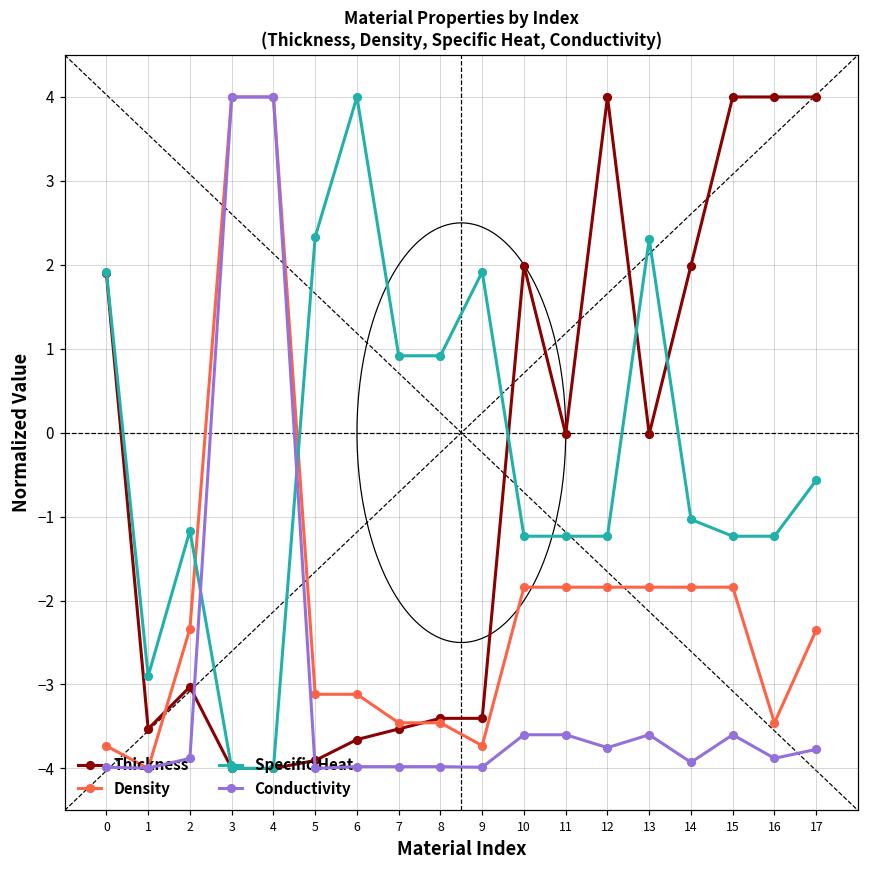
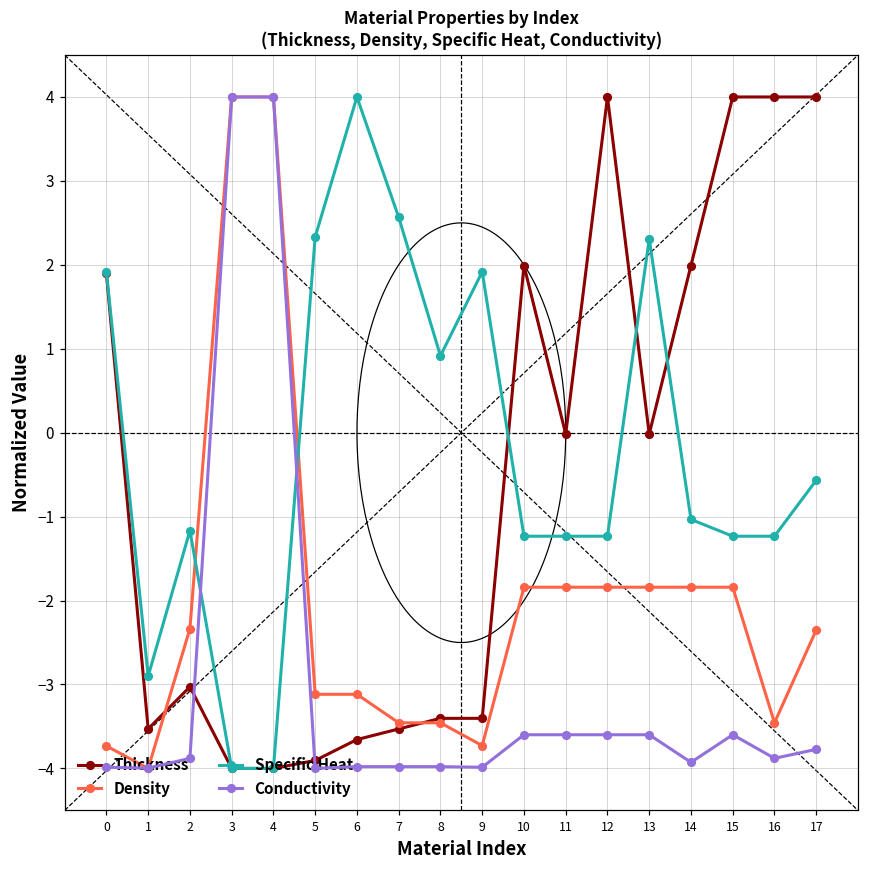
  {
    "Thickness": {
      "1": -3.5,
      "2": -3.0,
      "5": -3.9,
      "6": -3.7,
      "7": -3.5,
      "8": -3.4,
      "9": -3.4,
      "12": 4.0,
      "13": 0.0,
      "14": 2.0,
      "15": 4.0,
      "16": 4.0,
      "17": 4.0
    },
    "Density": {
      "0": -3.7,
      "2": -2.3,
      "5": -3.1,
      "6": -3.1,
      "7": -3.5,
      "8": -3.5,
      "9": -3.7,
      "10": -1.8,
      "11": -1.8,
      "12": -1.8,
      "13": -1.8,
      "14": -1.8,
      "15": -1.8,
      "16": -3.5,
      "17": -2.4
    },
    "Specific Heat": {
      "1": -2.9,
      "2": -1.2,
      "5": 2.3,
      "6": 4.0,
-     "7": 0.9,
+     "7": 2.6,
      "8": 0.9,
      "9": 1.9,
      "10": -1.2,
      "11": -1.2,
      "12": -1.2,
      "13": 2.3,
      "14": -1.0,
      "15": -1.2,
      "16": -1.2,
      "17": -0.6
    },
    "Conductivity": {
      "0": -4.0,
      "2": -3.9,
      "5": -4.0,
      "6": -4.0,
      "7": -4.0,
      "8": -4.0,
      "9": -4.0,
      "10": -3.6,
      "11": -3.6,
-     "12": -3.8,
+     "12": -3.6,
      "13": -3.6,
      "14": -3.9,
      "15": -3.6,
      "16": -3.9,
      "17": -3.8
    }
  }
